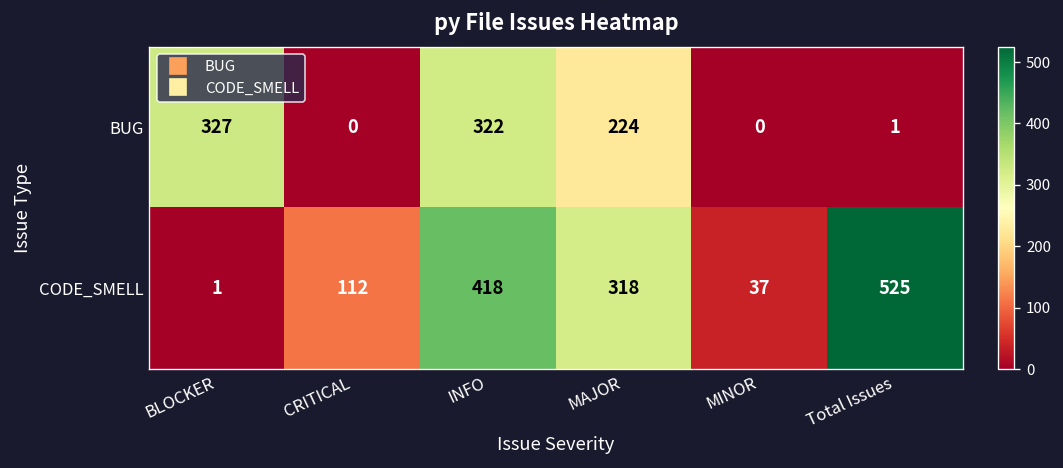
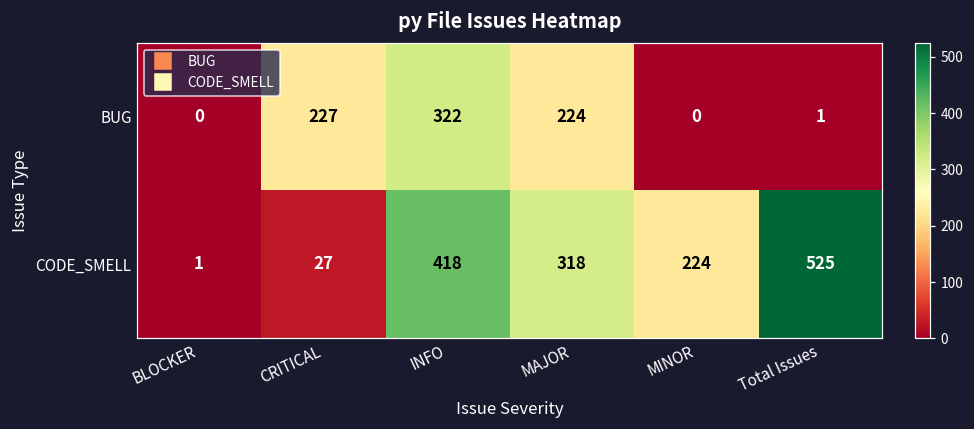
  {
    "BUG": {
-     "BLOCKER": 327,
-     "CRITICAL": 0,
+     "BLOCKER": 0,
+     "CRITICAL": 227,
      "INFO": 322,
      "MAJOR": 224,
      "MINOR": 0,
      "Total Issues": 1
    },
    "CODE_SMELL": {
      "BLOCKER": 1,
-     "CRITICAL": 112,
+     "CRITICAL": 27,
      "INFO": 418,
      "MAJOR": 318,
-     "MINOR": 37,
+     "MINOR": 224,
      "Total Issues": 525
    }
  }
